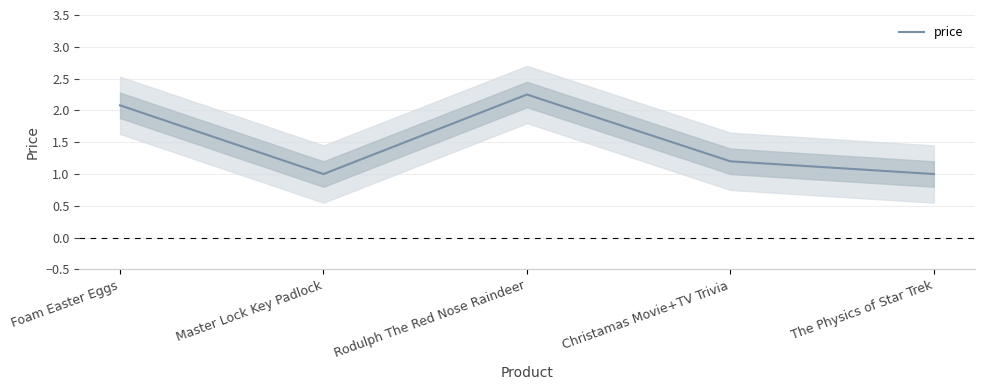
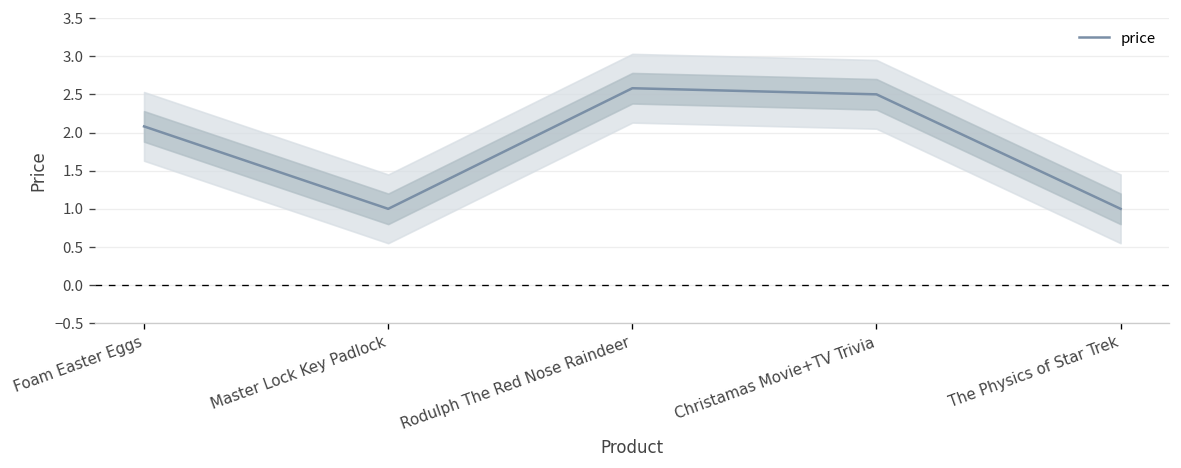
  {
    "price": {
      "Foam Easter Eggs": 2.1,
      "Master Lock Key Padlock": 1.0,
-     "Rodulph The Red Nose Raindeer": 2.3,
-     "Christamas Movie+TV Trivia": 1.2,
+     "Rodulph The Red Nose Raindeer": 2.6,
+     "Christamas Movie+TV Trivia": 2.5,
      "The Physics of Star Trek": 1.0
    }
  }
